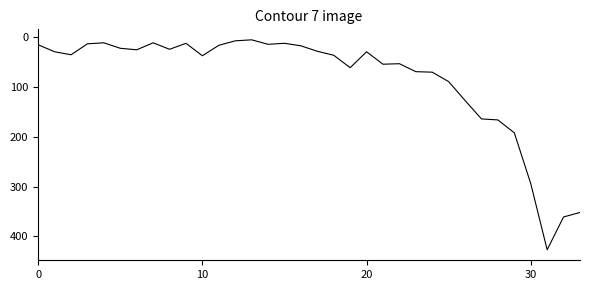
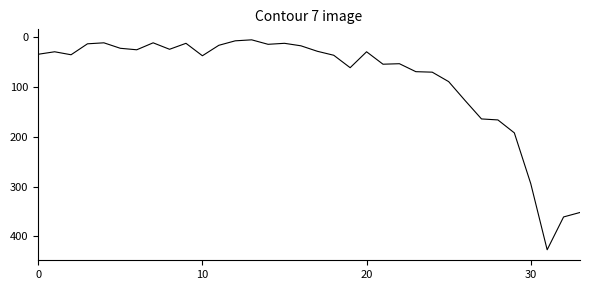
  {
-   "0": 20,
+   "0": 30,
    "10": 40,
    "20": 30,
    "30": 290
  }
